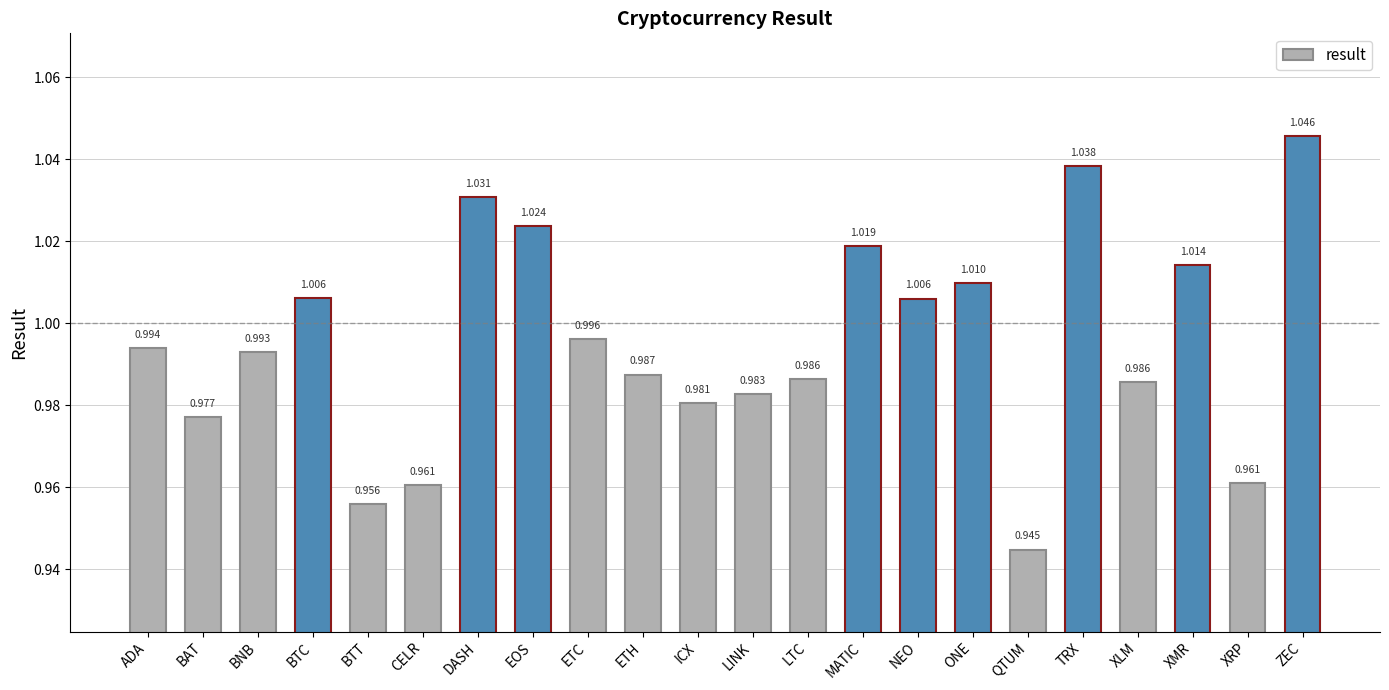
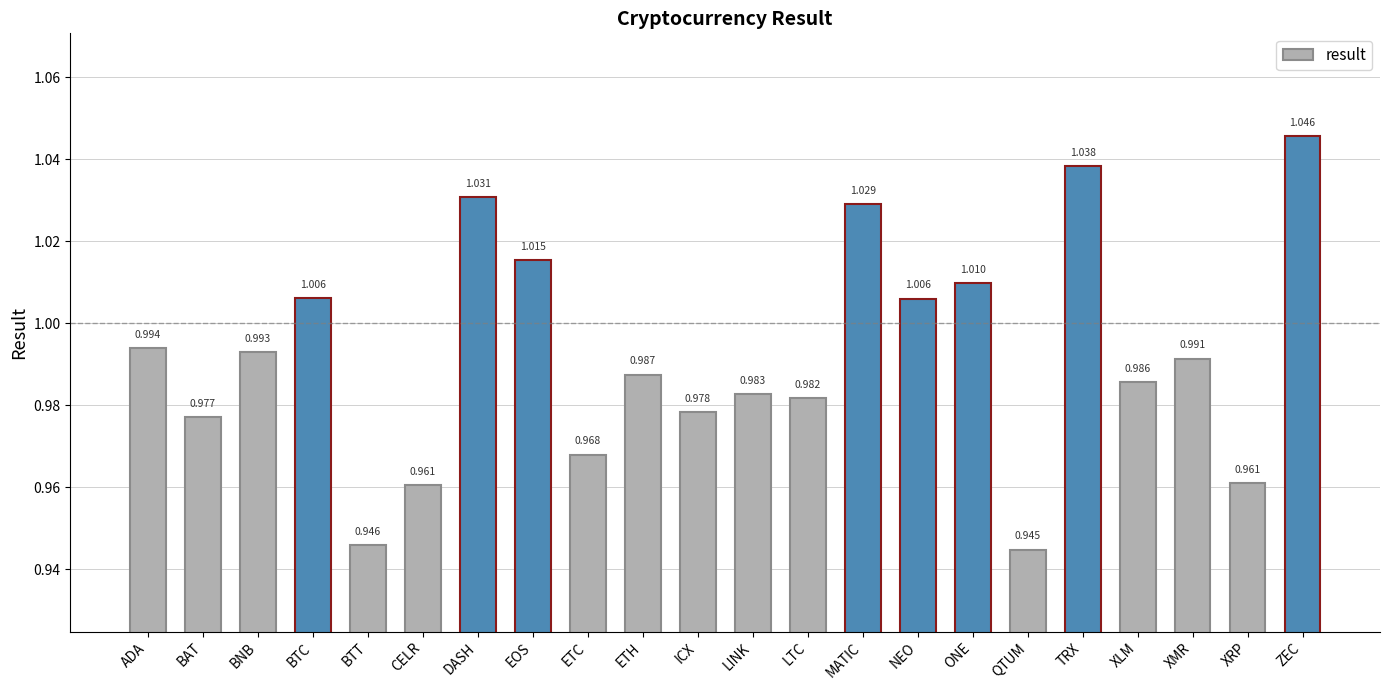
  {
    "ADA": 0.994,
    "BAT": 0.977,
    "BNB": 0.993,
    "BTC": 1.006,
-   "BTT": 0.956,
+   "BTT": 0.946,
    "CELR": 0.961,
    "DASH": 1.031,
-   "EOS": 1.024,
-   "ETC": 0.996,
+   "EOS": 1.015,
+   "ETC": 0.968,
    "ETH": 0.987,
-   "ICX": 0.981,
+   "ICX": 0.978,
    "LINK": 0.983,
-   "LTC": 0.986,
-   "MATIC": 1.019,
+   "LTC": 0.982,
+   "MATIC": 1.029,
    "NEO": 1.006,
    "ONE": 1.010,
    "QTUM": 0.945,
    "TRX": 1.038,
    "XLM": 0.986,
-   "XMR": 1.014,
+   "XMR": 0.991,
    "XRP": 0.961,
    "ZEC": 1.046
  }
